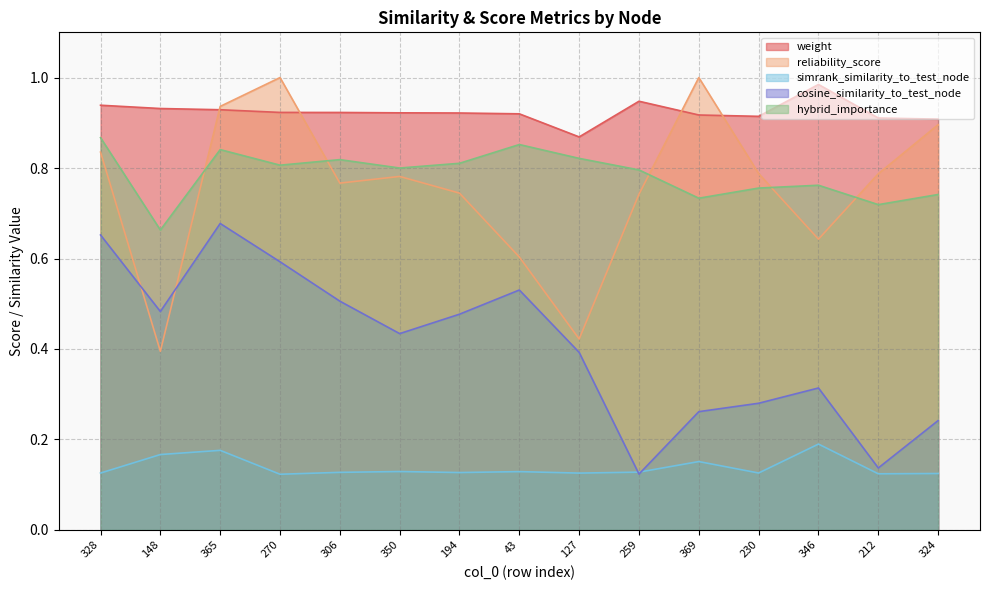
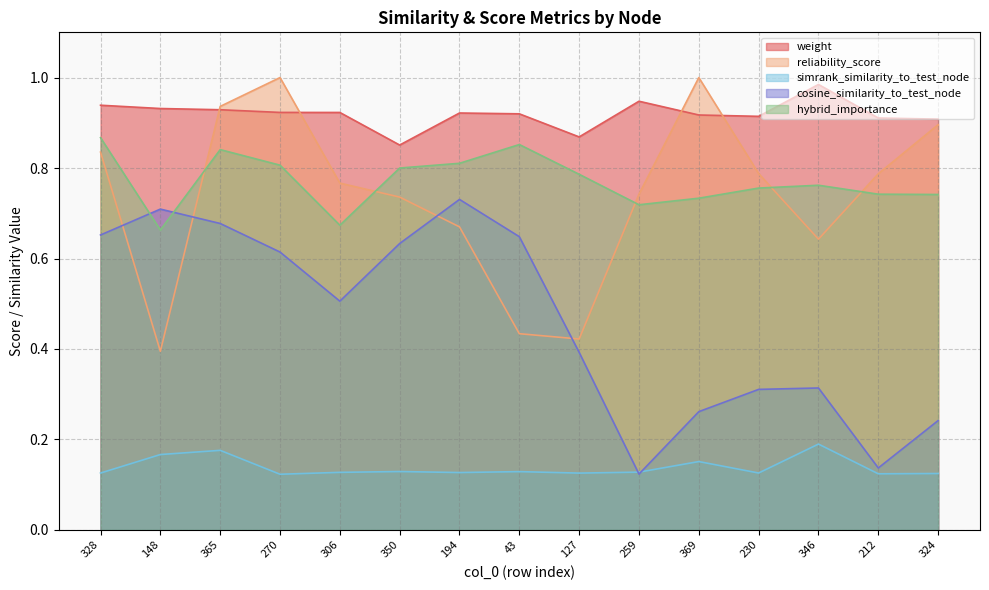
  {
    "weight": {
      "328": 0.94,
      "148": 0.93,
      "365": 0.93,
      "270": 0.92,
      "306": 0.92,
-     "350": 0.92,
+     "350": 0.85,
      "194": 0.92,
      "43": 0.92,
      "127": 0.87,
      "259": 0.95,
      "369": 0.92,
      "230": 0.91,
      "324": 0.91
    },
    "reliability_score": {
      "328": 0.84,
      "148": 0.39,
      "365": 0.94,
      "270": 1.00,
      "306": 0.77,
-     "350": 0.78,
-     "194": 0.74,
-     "43": 0.60,
+     "350": 0.74,
+     "194": 0.67,
+     "43": 0.43,
      "127": 0.42,
      "259": 0.74,
      "369": 1.00,
      "230": 0.79,
      "346": 0.64,
      "212": 0.79,
      "324": 0.90
    },
    "simrank_similarity_to_test_node": {
      "328": 0.13,
      "148": 0.17,
      "365": 0.18,
      "270": 0.12,
      "306": 0.13,
      "350": 0.13,
      "194": 0.13,
      "43": 0.13,
      "127": 0.13,
      "369": 0.15,
      "230": 0.13,
      "346": 0.19,
      "212": 0.12,
      "324": 0.12
    },
    "cosine_similarity_to_test_node": {
      "328": 0.65,
-     "148": 0.48,
+     "148": 0.71,
      "365": 0.68,
-     "270": 0.59,
+     "270": 0.61,
      "306": 0.51,
-     "350": 0.43,
-     "194": 0.48,
-     "43": 0.53,
+     "350": 0.63,
+     "194": 0.73,
+     "43": 0.65,
      "127": 0.39,
      "369": 0.26,
-     "230": 0.28,
+     "230": 0.31,
      "346": 0.31,
      "212": 0.14,
      "324": 0.24
    },
    "hybrid_importance": {
      "328": 0.87,
      "148": 0.66,
      "365": 0.84,
      "270": 0.81,
-     "306": 0.82,
+     "306": 0.67,
      "350": 0.80,
      "194": 0.81,
      "43": 0.85,
-     "127": 0.82,
-     "259": 0.80,
+     "127": 0.79,
+     "259": 0.72,
      "369": 0.73,
      "230": 0.76,
      "346": 0.76,
-     "212": 0.72,
+     "212": 0.74,
      "324": 0.74
    }
  }
